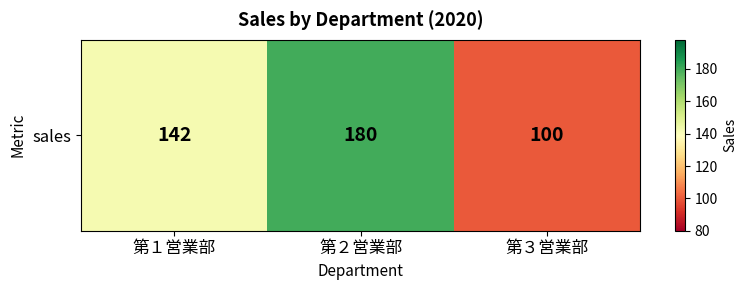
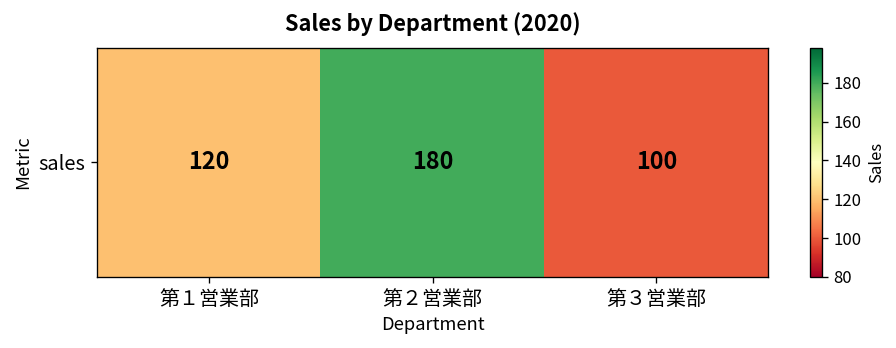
  {
    "sales": {
-     "第１営業部": 142,
+     "第１営業部": 120,
      "第２営業部": 180,
      "第３営業部": 100
    }
  }
